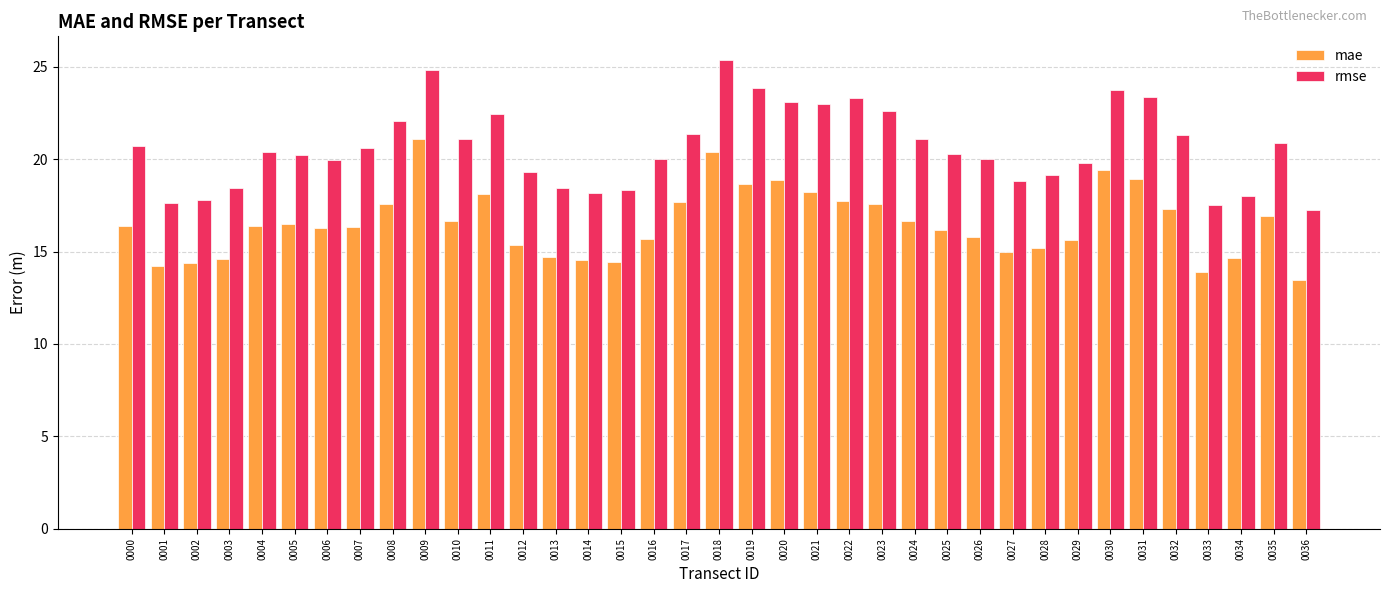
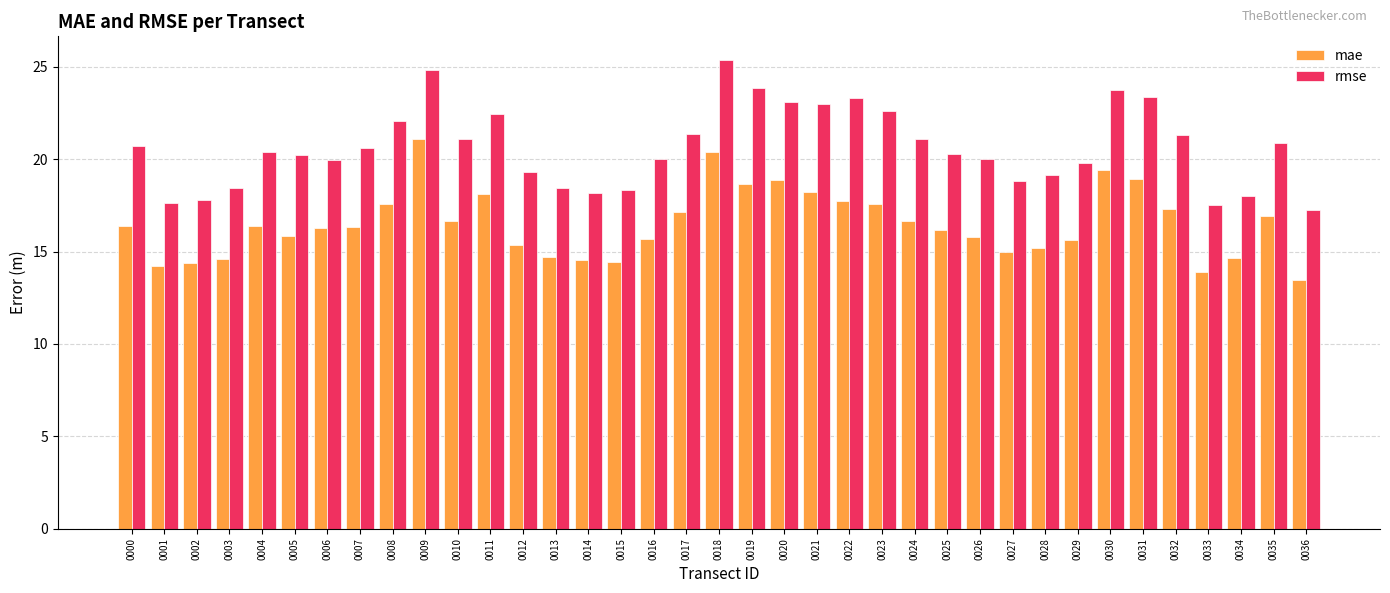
  {
    "mae": {
      "0000": 16.4,
      "0001": 14.2,
      "0002": 14.4,
      "0003": 14.6,
      "0004": 16.4,
-     "0005": 16.5,
+     "0005": 15.8,
      "0006": 16.3,
      "0007": 16.4,
      "0008": 17.6,
      "0009": 21.1,
      "0010": 16.7,
      "0011": 18.1,
      "0012": 15.4,
      "0013": 14.7,
      "0014": 14.5,
      "0015": 14.4,
      "0016": 15.7,
-     "0017": 17.7,
+     "0017": 17.2,
      "0018": 20.4,
      "0019": 18.6,
      "0020": 18.9,
      "0021": 18.2,
      "0022": 17.7,
      "0023": 17.6,
      "0024": 16.7,
      "0025": 16.2,
      "0026": 15.8,
      "0027": 15.0,
      "0028": 15.2,
      "0029": 15.6,
      "0030": 19.4,
      "0031": 18.9,
      "0032": 17.3,
      "0033": 13.9,
      "0034": 14.6,
      "0035": 16.9,
      "0036": 13.5
    },
    "rmse": {
      "0000": 20.7,
      "0001": 17.7,
      "0002": 17.8,
      "0003": 18.5,
      "0004": 20.4,
      "0005": 20.2,
      "0006": 19.9,
      "0007": 20.6,
      "0008": 22.0,
      "0009": 24.9,
      "0010": 21.1,
      "0011": 22.5,
      "0012": 19.3,
      "0013": 18.4,
      "0014": 18.2,
      "0015": 18.3,
      "0016": 20.0,
      "0017": 21.4,
      "0018": 25.4,
      "0019": 23.9,
      "0020": 23.1,
      "0021": 23.0,
      "0022": 23.3,
      "0023": 22.6,
      "0024": 21.1,
      "0025": 20.3,
      "0026": 20.0,
      "0027": 18.8,
      "0028": 19.2,
      "0029": 19.8,
      "0030": 23.8,
      "0031": 23.4,
      "0032": 21.3,
      "0033": 17.5,
      "0034": 18.0,
      "0035": 20.9,
      "0036": 17.3
    }
  }
